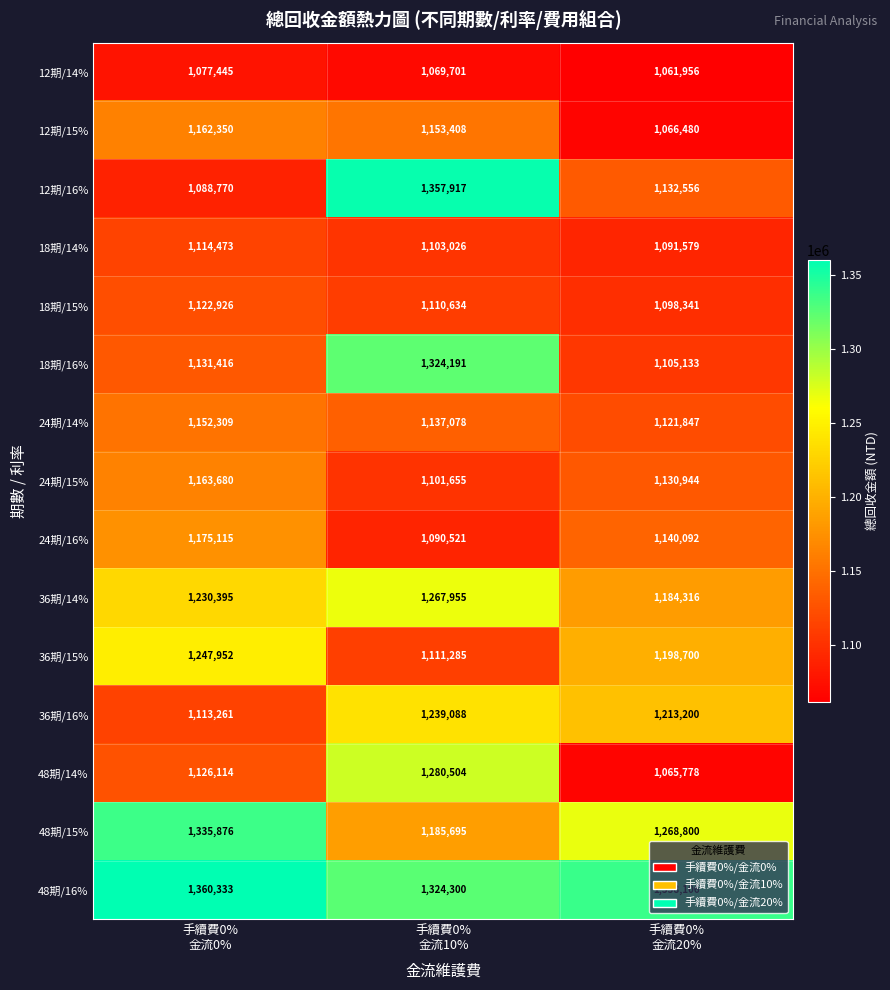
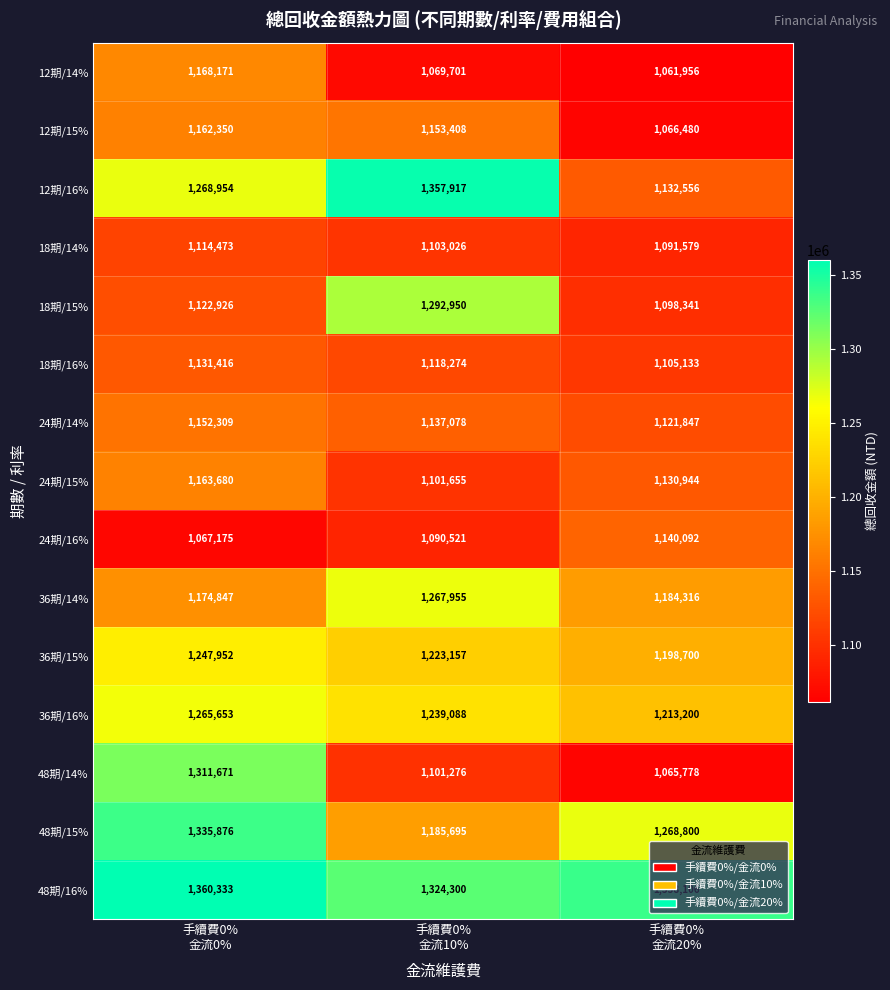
  {
    "12期/14%": {
-     "手續費0% 金流0%": "1,077,445",
+     "手續費0% 金流0%": "1,168,171",
      "手續費0% 金流10%": "1,069,701",
      "手續費0% 金流20%": "1,061,956"
    },
    "12期/15%": {
      "手續費0% 金流0%": "1,162,350",
      "手續費0% 金流10%": "1,153,408",
      "手續費0% 金流20%": "1,066,480"
    },
    "12期/16%": {
-     "手續費0% 金流0%": "1,088,770",
+     "手續費0% 金流0%": "1,268,954",
      "手續費0% 金流10%": "1,357,917",
      "手續費0% 金流20%": "1,132,556"
    },
    "18期/14%": {
      "手續費0% 金流0%": "1,114,473",
      "手續費0% 金流10%": "1,103,026",
      "手續費0% 金流20%": "1,091,579"
    },
    "18期/15%": {
      "手續費0% 金流0%": "1,122,926",
-     "手續費0% 金流10%": "1,110,634",
+     "手續費0% 金流10%": "1,292,950",
      "手續費0% 金流20%": "1,098,341"
    },
    "18期/16%": {
      "手續費0% 金流0%": "1,131,416",
-     "手續費0% 金流10%": "1,324,191",
+     "手續費0% 金流10%": "1,118,274",
      "手續費0% 金流20%": "1,105,133"
    },
    "24期/14%": {
      "手續費0% 金流0%": "1,152,309",
      "手續費0% 金流10%": "1,137,078",
      "手續費0% 金流20%": "1,121,847"
    },
    "24期/15%": {
      "手續費0% 金流0%": "1,163,680",
      "手續費0% 金流10%": "1,101,655",
      "手續費0% 金流20%": "1,130,944"
    },
    "24期/16%": {
-     "手續費0% 金流0%": "1,175,115",
+     "手續費0% 金流0%": "1,067,175",
      "手續費0% 金流10%": "1,090,521",
      "手續費0% 金流20%": "1,140,092"
    },
    "36期/14%": {
-     "手續費0% 金流0%": "1,230,395",
+     "手續費0% 金流0%": "1,174,847",
      "手續費0% 金流10%": "1,267,955",
      "手續費0% 金流20%": "1,184,316"
    },
    "36期/15%": {
      "手續費0% 金流0%": "1,247,952",
-     "手續費0% 金流10%": "1,111,285",
+     "手續費0% 金流10%": "1,223,157",
      "手續費0% 金流20%": "1,198,700"
    },
    "36期/16%": {
-     "手續費0% 金流0%": "1,113,261",
+     "手續費0% 金流0%": "1,265,653",
      "手續費0% 金流10%": "1,239,088",
      "手續費0% 金流20%": "1,213,200"
    },
    "48期/14%": {
-     "手續費0% 金流0%": "1,126,114",
-     "手續費0% 金流10%": "1,280,504",
+     "手續費0% 金流0%": "1,311,671",
+     "手續費0% 金流10%": "1,101,276",
      "手續費0% 金流20%": "1,065,778"
    },
    "48期/15%": {
      "手續費0% 金流0%": "1,335,876",
      "手續費0% 金流10%": "1,185,695",
      "手續費0% 金流20%": "1,268,800"
    },
    "48期/16%": {
      "手續費0% 金流0%": "1,360,333",
      "手續費0% 金流10%": "1,324,300"
    }
  }
